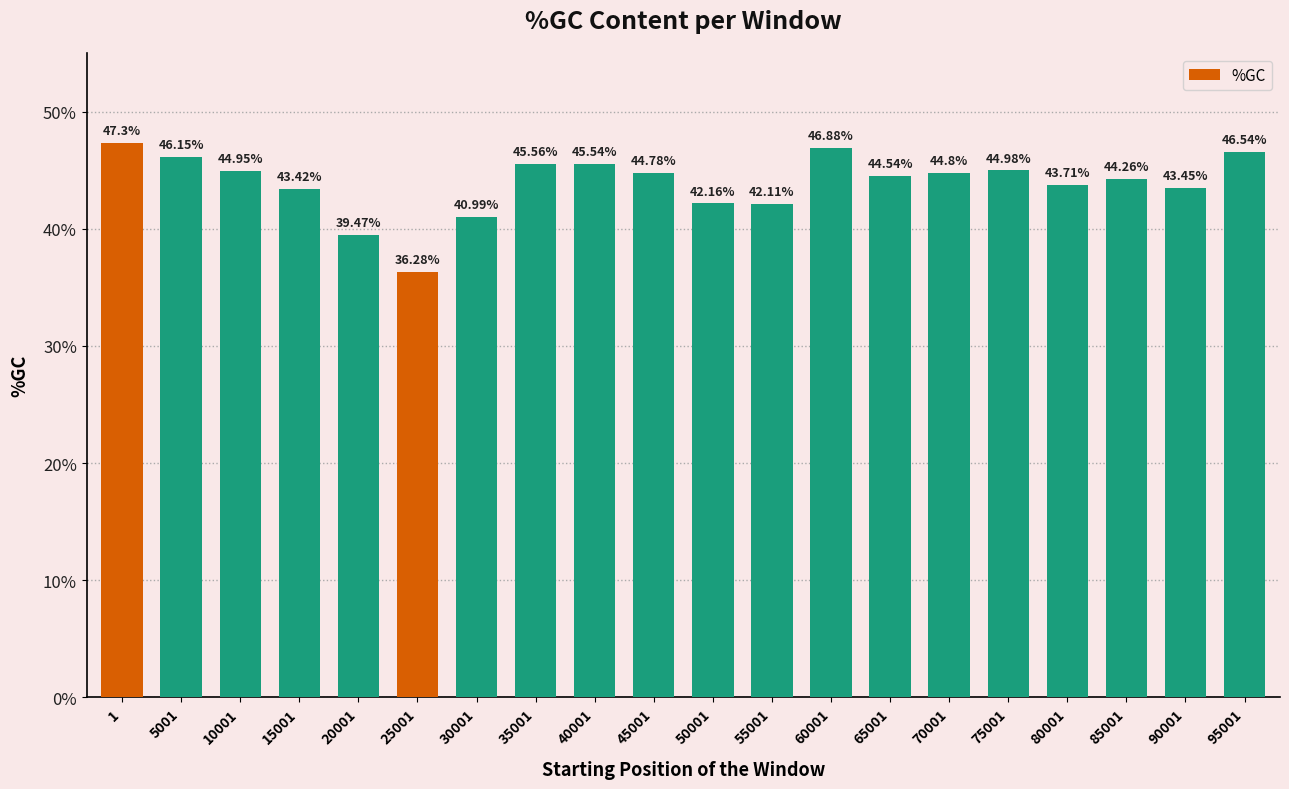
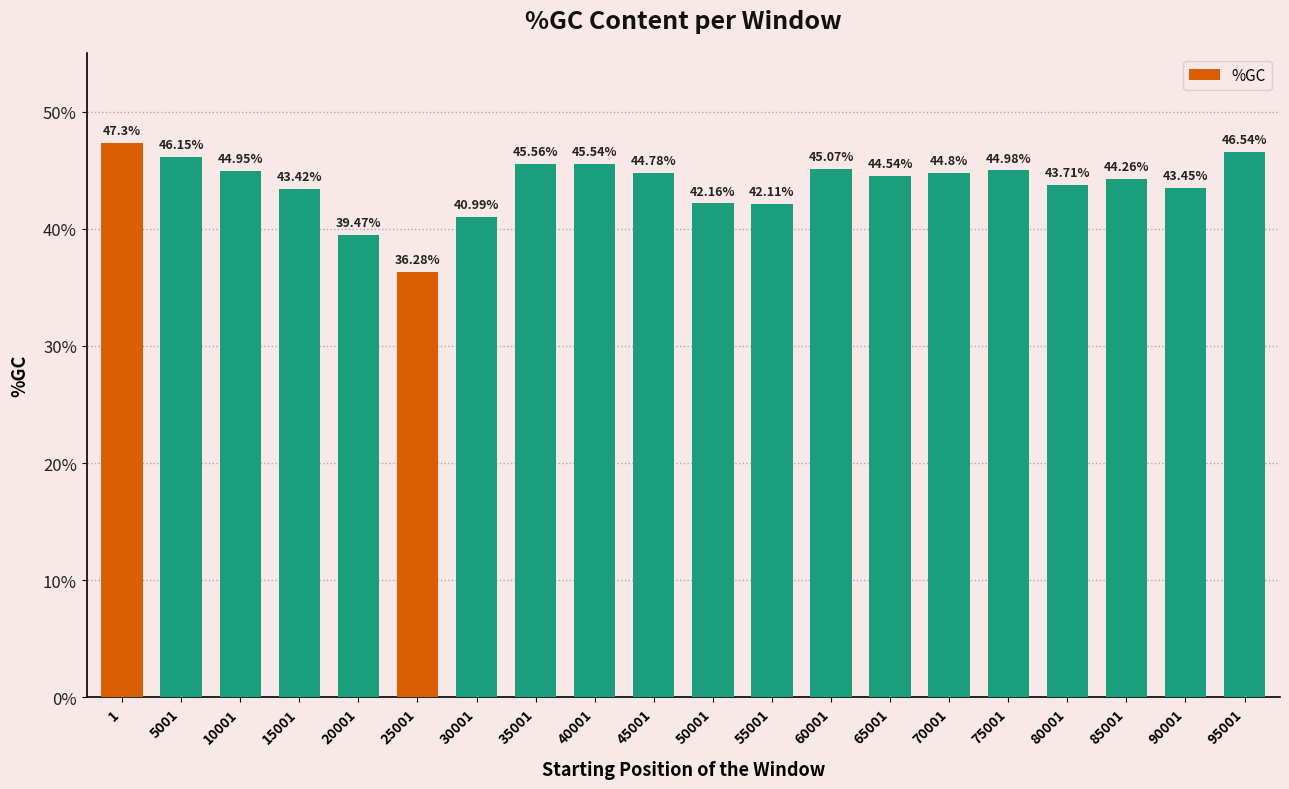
  {
    "1": "47.3%",
    "5001": "46.15%",
    "10001": "44.95%",
    "15001": "43.42%",
    "20001": "39.47%",
    "25001": "36.28%",
    "30001": "40.99%",
    "35001": "45.56%",
    "40001": "45.54%",
    "45001": "44.78%",
    "50001": "42.16%",
    "55001": "42.11%",
-   "60001": "46.88%",
+   "60001": "45.07%",
    "65001": "44.54%",
    "70001": "44.8%",
    "75001": "44.98%",
    "80001": "43.71%",
    "85001": "44.26%",
    "90001": "43.45%",
    "95001": "46.54%"
  }
